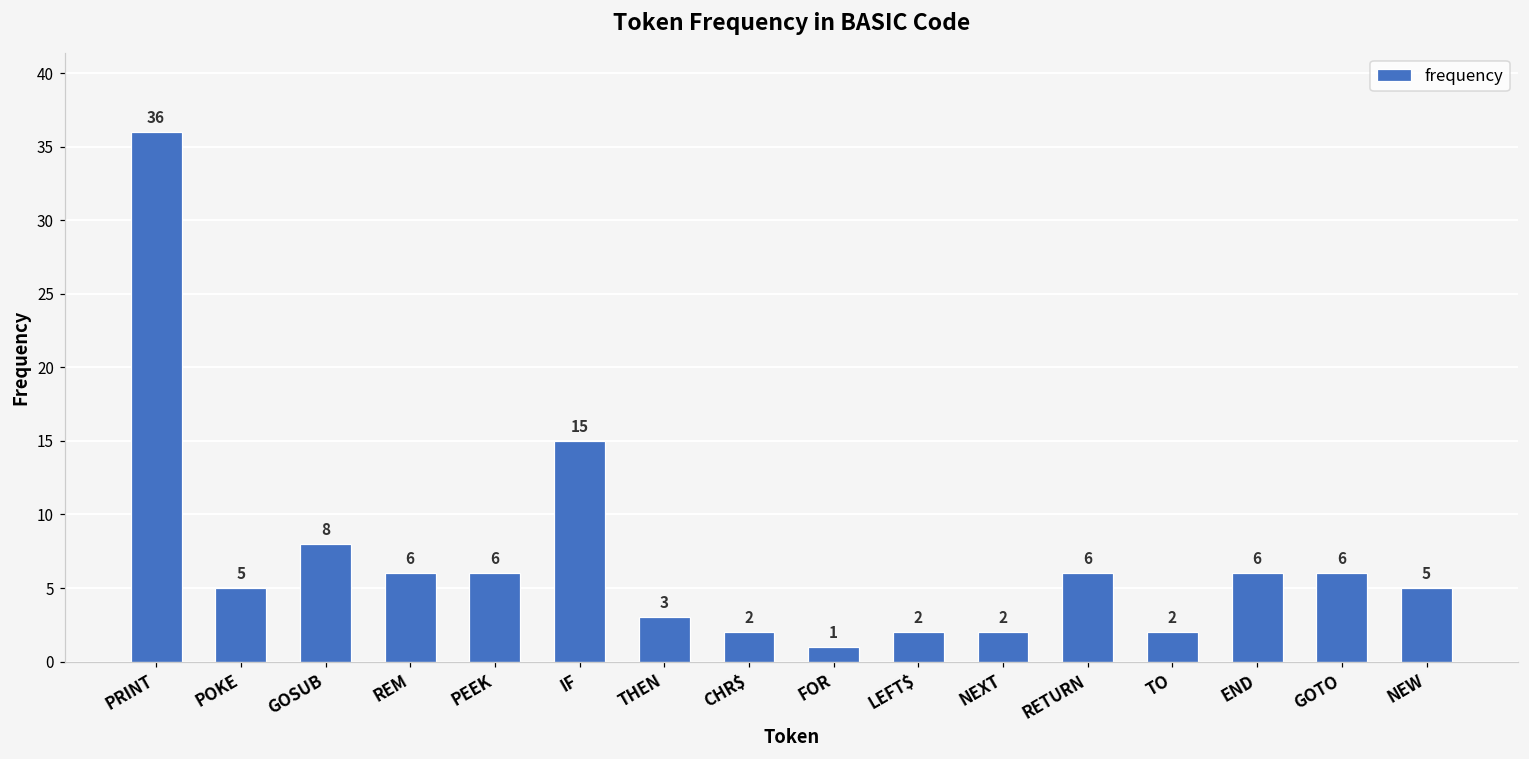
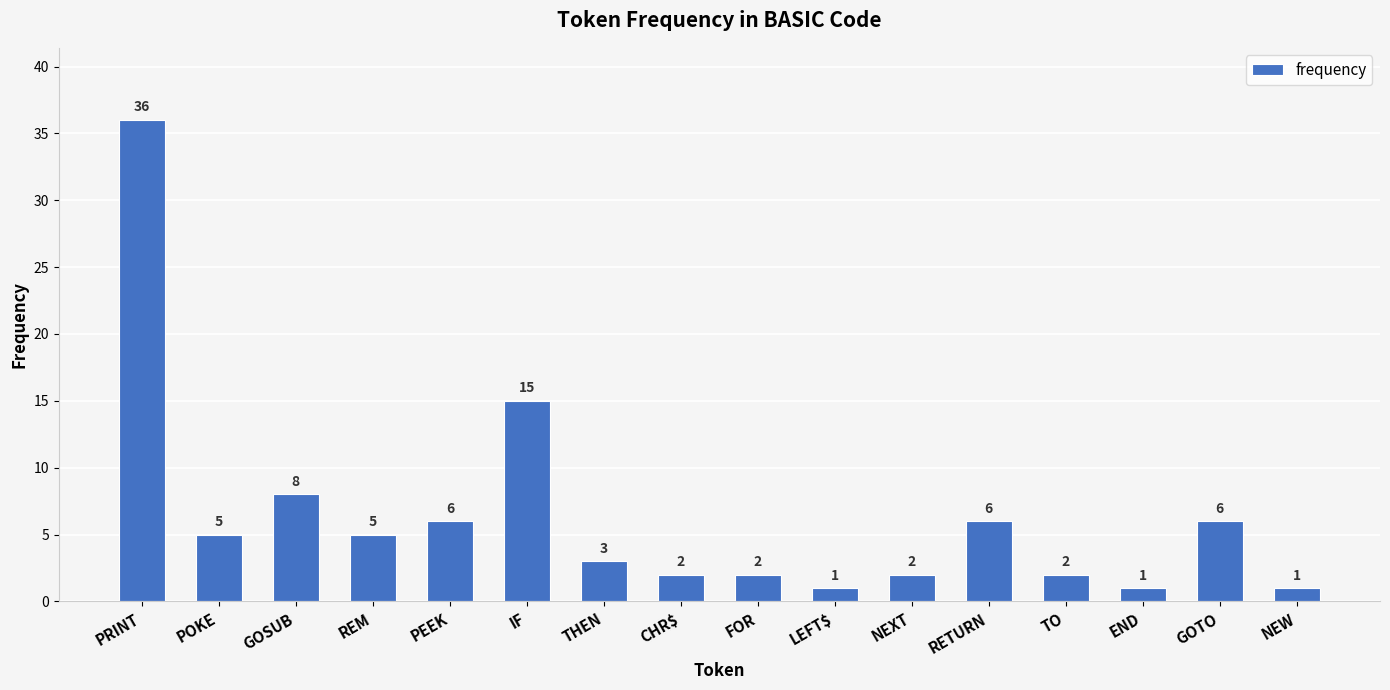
  {
    "PRINT": 36,
    "POKE": 5,
    "GOSUB": 8,
-   "REM": 6,
+   "REM": 5,
    "PEEK": 6,
    "IF": 15,
    "THEN": 3,
    "CHR$": 2,
-   "FOR": 1,
-   "LEFT$": 2,
+   "FOR": 2,
+   "LEFT$": 1,
    "NEXT": 2,
    "RETURN": 6,
    "TO": 2,
-   "END": 6,
+   "END": 1,
    "GOTO": 6,
-   "NEW": 5
+   "NEW": 1
  }
